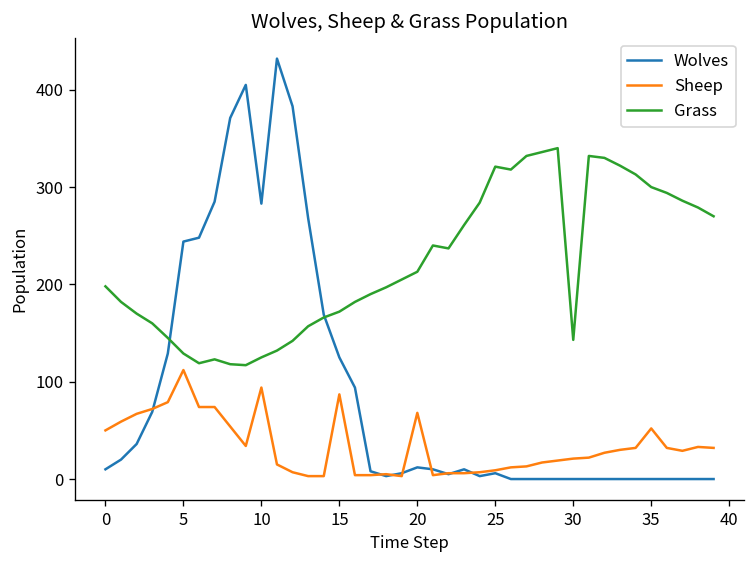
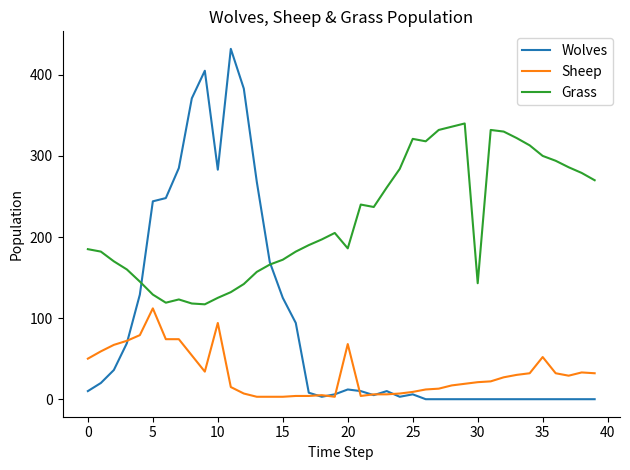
  {
    "Wolves": {
      "0": 10,
      "5": 240,
      "10": 280,
      "15": 130,
      "20": 10,
      "30": 0,
      "35": 0
    },
    "Sheep": {
      "0": 50,
      "5": 110,
      "10": 90,
-     "15": 90,
+     "15": 0,
      "20": 70,
      "30": 20,
      "35": 50
    },
    "Grass": {
-     "0": 200,
+     "0": 190,
      "5": 130,
      "10": 130,
      "15": 170,
-     "20": 210,
+     "20": 190,
      "25": 320,
      "30": 140,
      "35": 300
    }
  }
